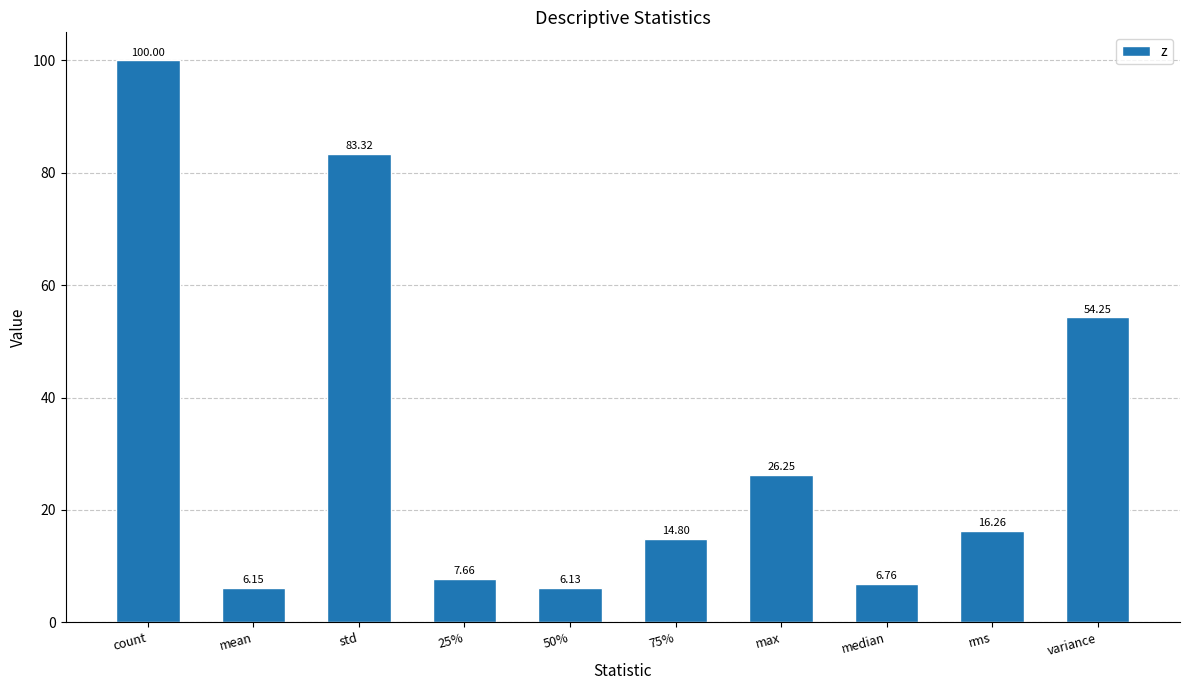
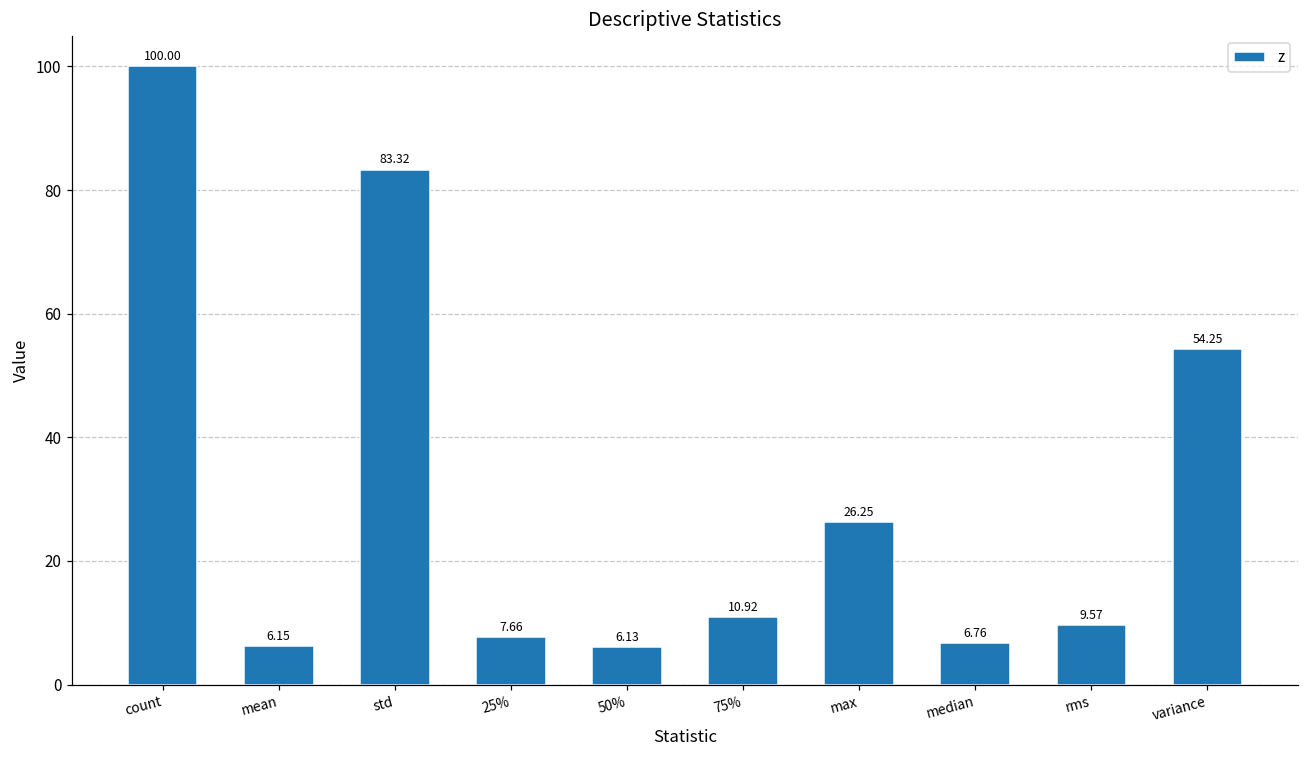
  {
    "count": 100.00,
    "mean": 6.15,
    "std": 83.32,
    "25%": 7.66,
    "50%": 6.13,
-   "75%": 14.80,
+   "75%": 10.92,
    "max": 26.25,
    "median": 6.76,
-   "rms": 16.26,
+   "rms": 9.57,
    "variance": 54.25
  }
